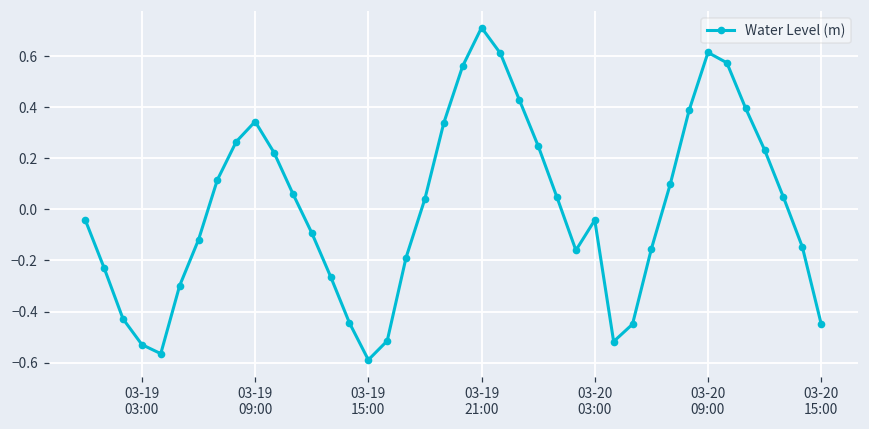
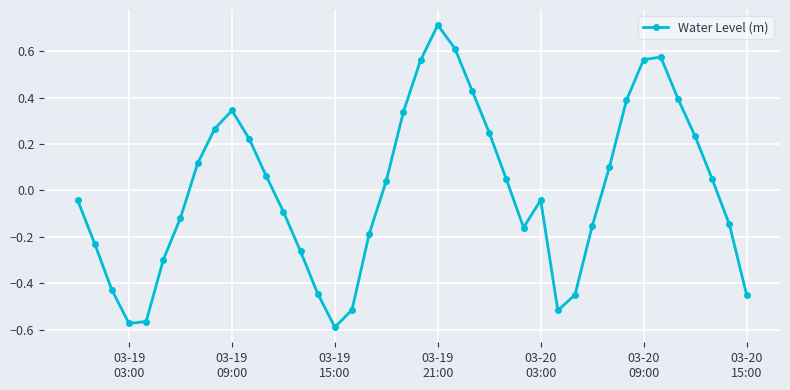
  {
-   "03-19 03:00": -0.53,
+   "03-19 03:00": -0.57,
    "03-19 09:00": 0.34,
    "03-19 15:00": -0.59,
    "03-19 21:00": 0.71,
    "03-20 03:00": -0.04,
-   "03-20 09:00": 0.61,
+   "03-20 09:00": 0.56,
    "03-20 15:00": -0.45
  }
